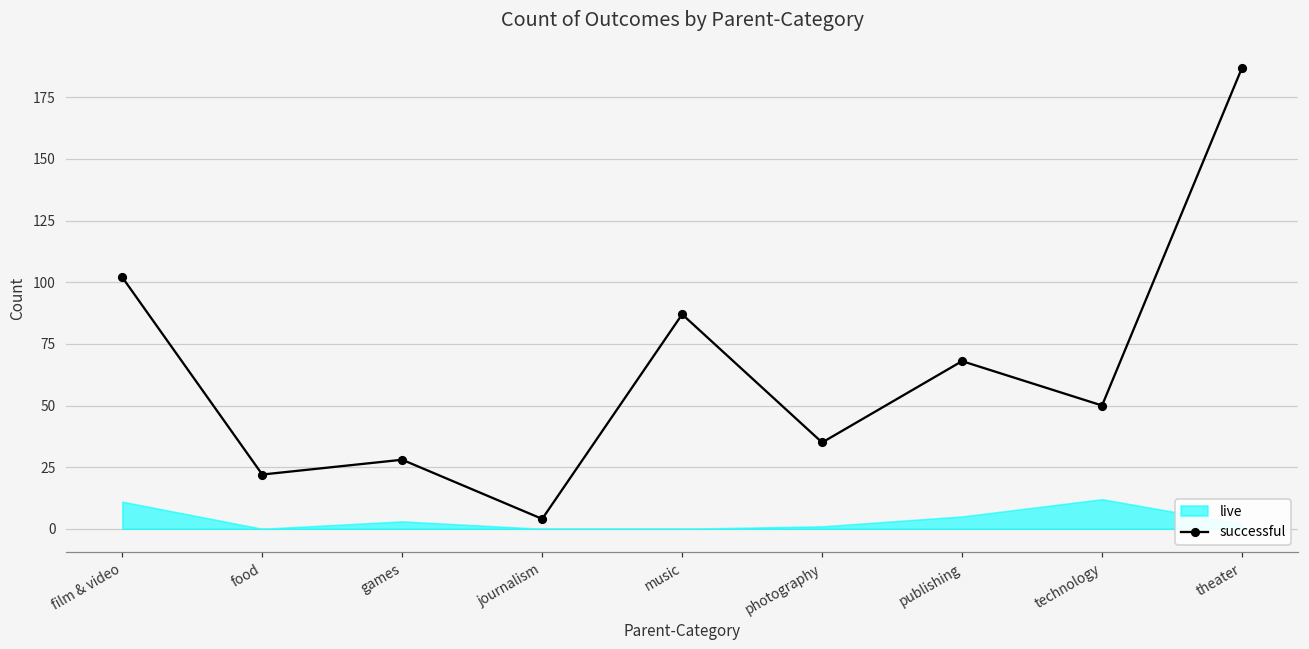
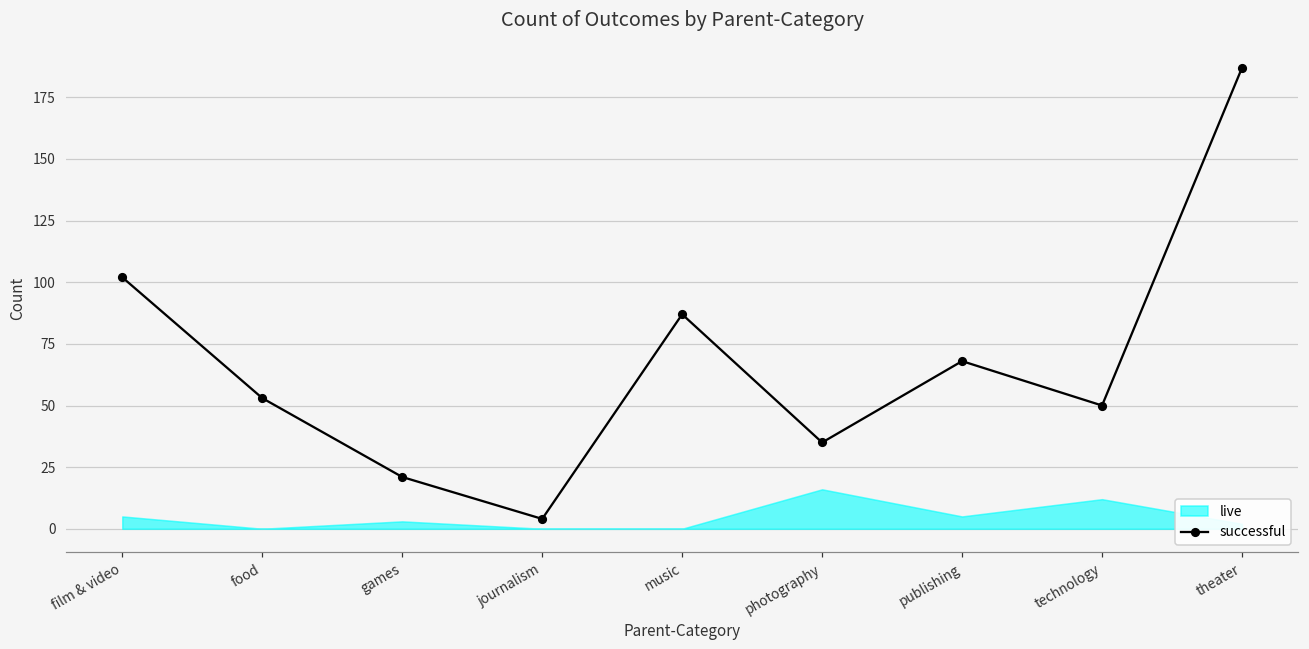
  {
    "live": {
-     "film & video": 11,
+     "film & video": 5,
      "food": 0,
      "games": 3,
      "journalism": 0,
      "music": 0,
-     "photography": 1,
+     "photography": 16,
      "publishing": 5,
      "technology": 12
    },
    "successful": {
      "film & video": 102,
-     "food": 22,
-     "games": 28,
+     "food": 53,
+     "games": 21,
      "journalism": 4,
      "music": 87,
      "photography": 35,
      "publishing": 68,
      "technology": 50,
      "theater": 187
    }
  }
